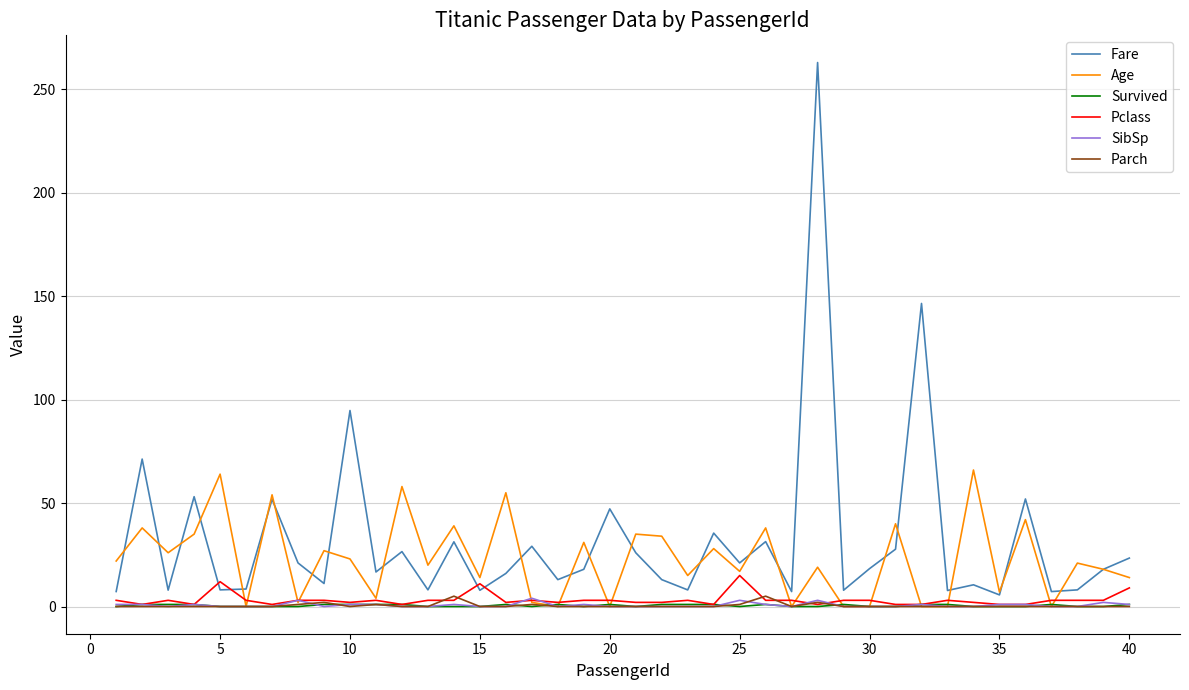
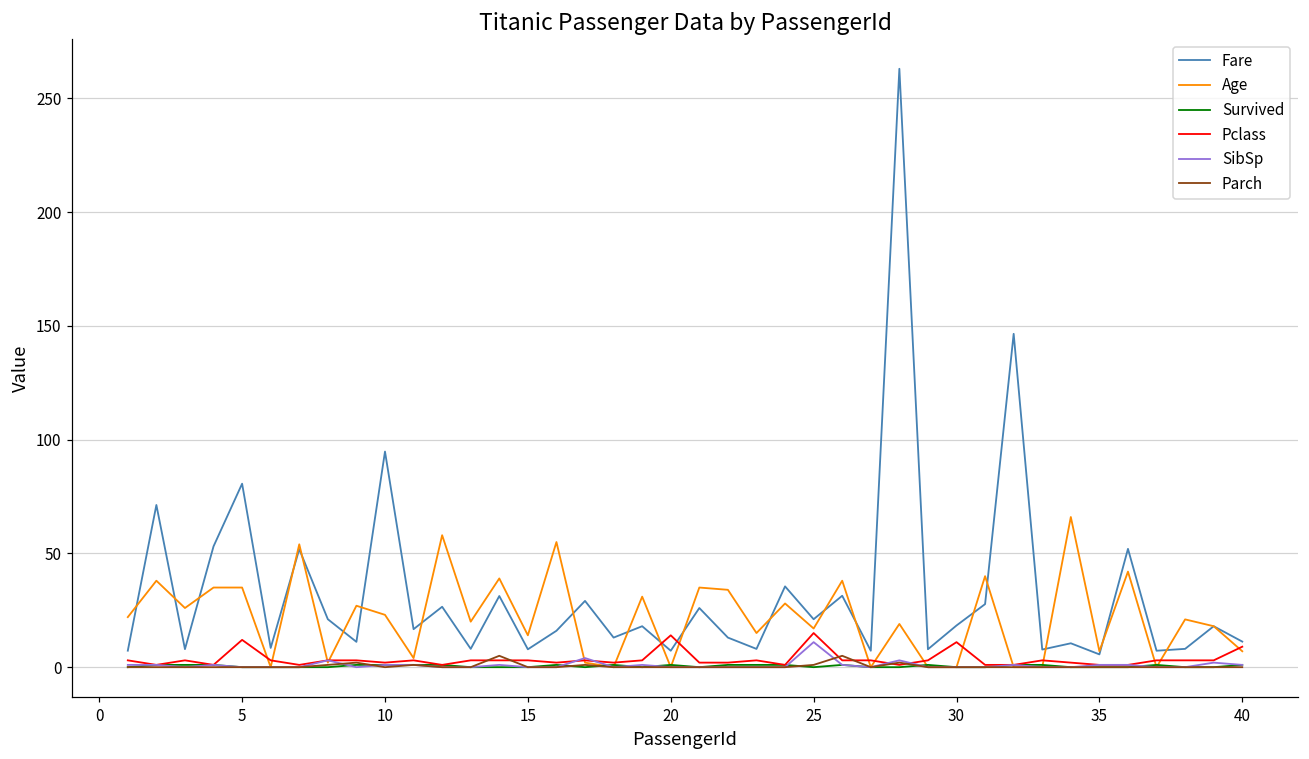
  {
    "Fare": {
-     "5": 8,
+     "5": 81,
      "10": 95,
      "15": 8,
-     "20": 47,
+     "20": 7,
      "25": 21,
      "30": 18,
      "35": 6,
-     "40": 23
+     "40": 11
    },
    "Age": {
-     "5": 64,
+     "5": 35,
      "10": 23,
      "15": 14,
      "25": 17,
      "35": 7,
-     "40": 14
+     "40": 7
    },
    "Pclass": {
      "5": 12,
-     "15": 11,
-     "20": 3,
+     "15": 3,
+     "20": 14,
      "25": 15,
-     "30": 3,
+     "30": 11,
      "40": 9
    },
    "SibSp": {
-     "25": 3
+     "25": 11
    }
  }
